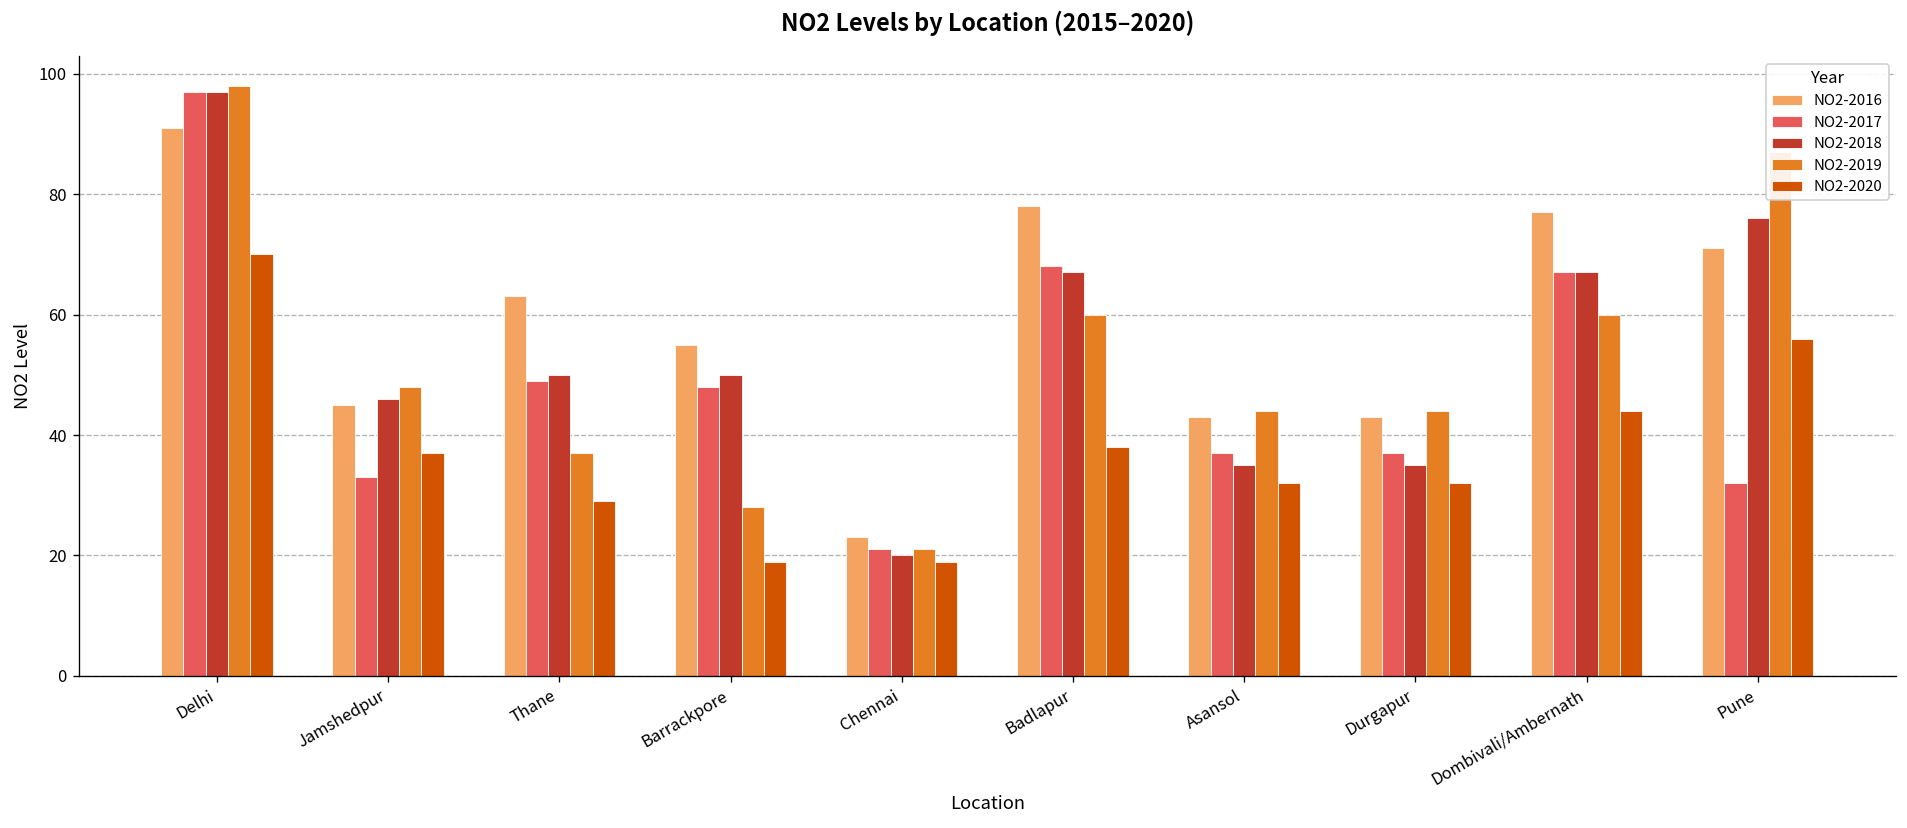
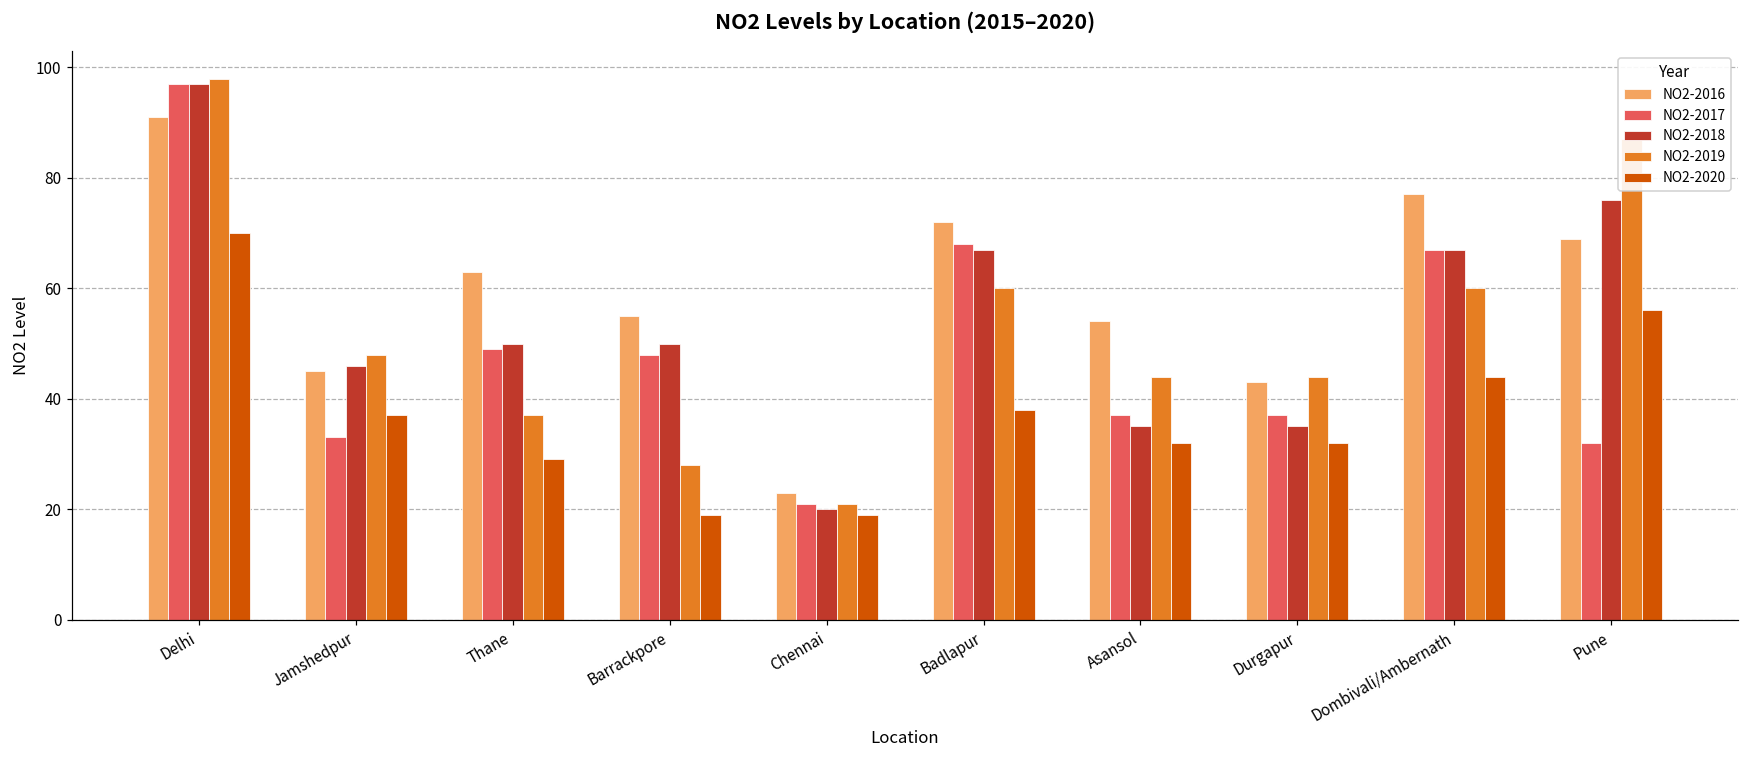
  {
    "NO2-2016": {
      "Delhi": 91,
      "Jamshedpur": 45,
      "Thane": 63,
      "Barrackpore": 55,
      "Chennai": 23,
-     "Badlapur": 78,
-     "Asansol": 43,
+     "Badlapur": 72,
+     "Asansol": 54,
      "Durgapur": 43,
      "Dombivali/Ambernath": 77,
-     "Pune": 71
+     "Pune": 69
    },
    "NO2-2017": {
      "Delhi": 97,
      "Jamshedpur": 33,
      "Thane": 49,
      "Barrackpore": 48,
      "Chennai": 21,
      "Badlapur": 68,
      "Asansol": 37,
      "Durgapur": 37,
      "Dombivali/Ambernath": 67,
      "Pune": 32
    }
  }
